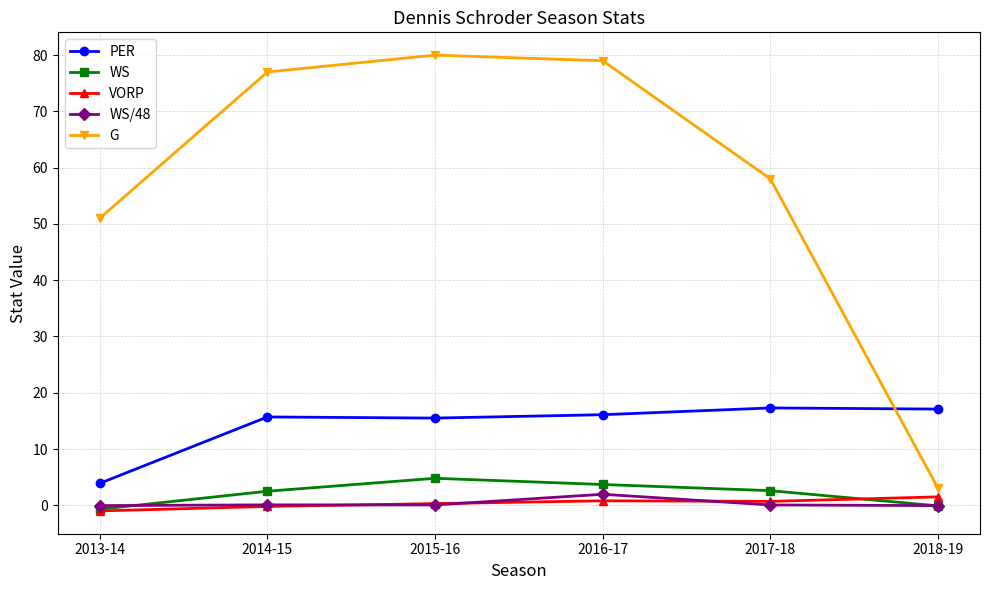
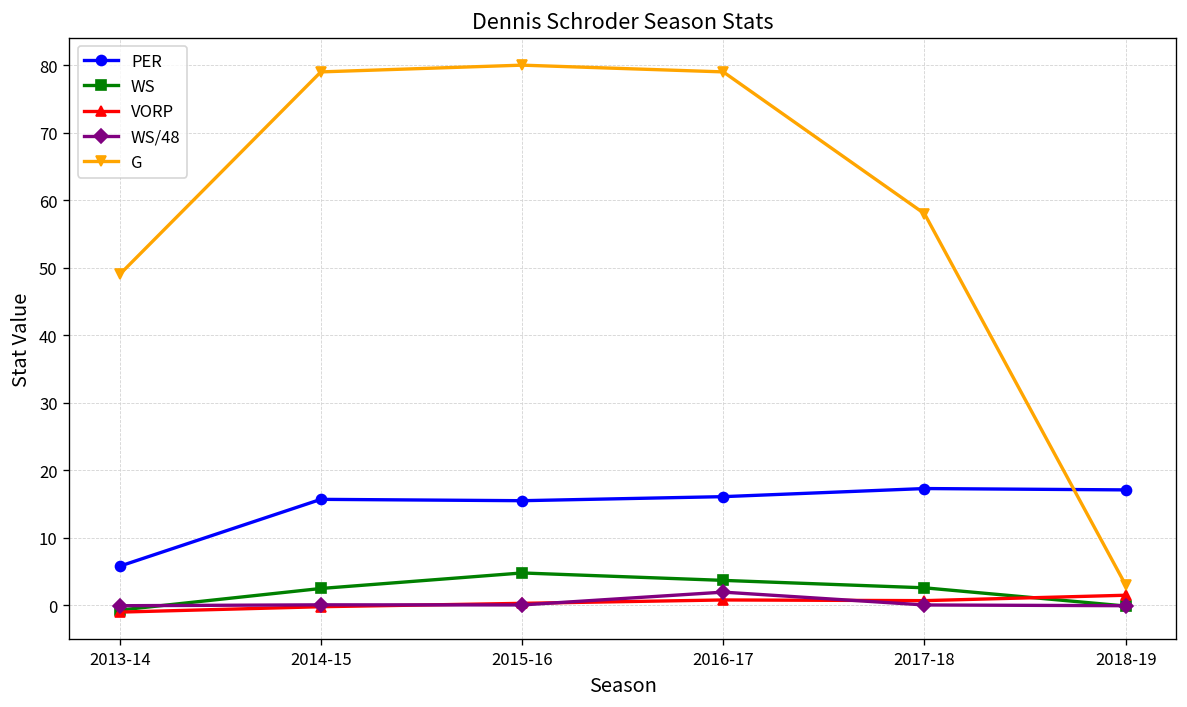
  {
    "PER": {
-     "2013-14": 4,
+     "2013-14": 6,
      "2014-15": 16,
      "2015-16": 16,
      "2016-17": 16,
      "2017-18": 17,
      "2018-19": 17
    },
    "WS": {
      "2014-15": 3,
      "2015-16": 5,
      "2016-17": 4,
      "2017-18": 3
    },
    "VORP": {
      "2016-17": 1,
      "2017-18": 1,
      "2018-19": 2
    },
    "WS/48": {
      "2013-14": 0,
      "2016-17": 2,
      "2017-18": 0
    },
    "G": {
-     "2013-14": 51,
-     "2014-15": 77,
+     "2013-14": 49,
+     "2014-15": 79,
      "2015-16": 80,
      "2016-17": 79,
      "2017-18": 58,
      "2018-19": 3
    }
  }
